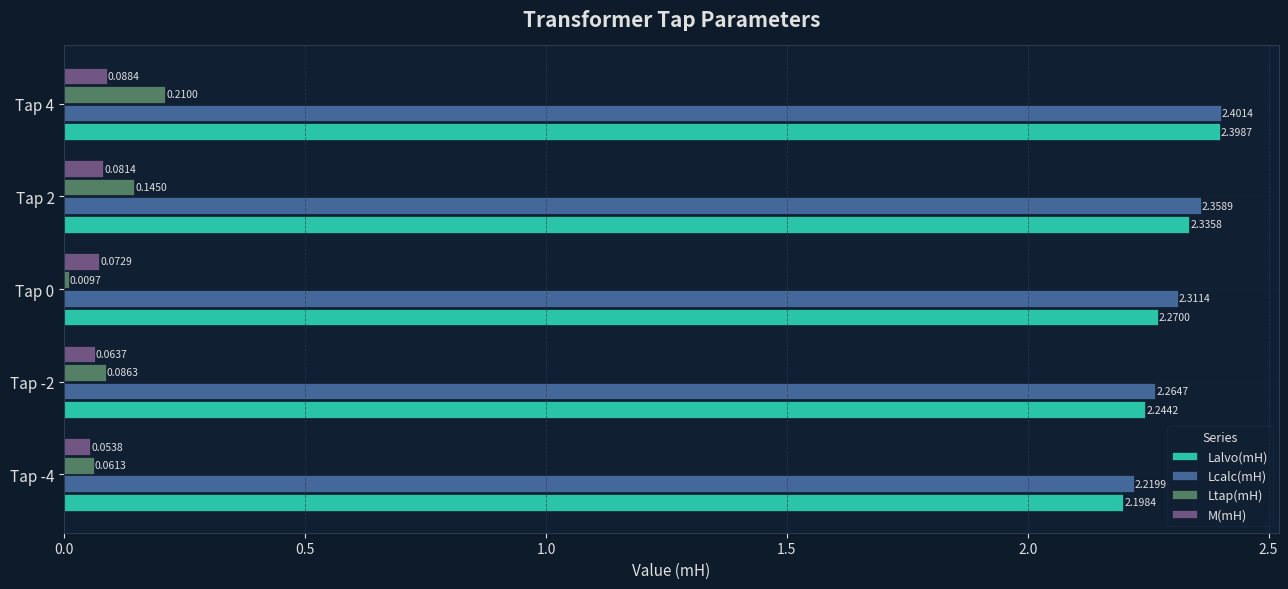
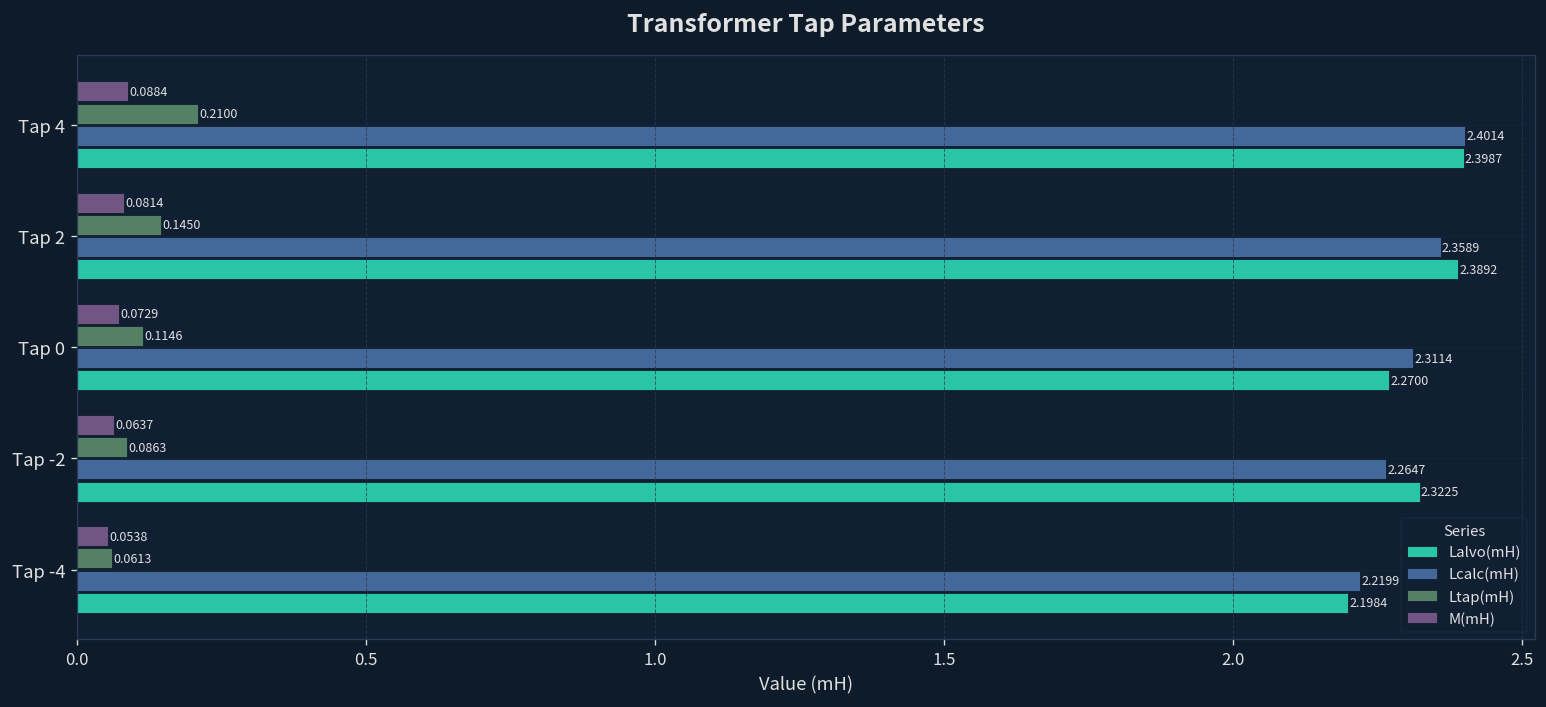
  {
    "Lalvo(mH)": {
      "Tap 4": 2.3987,
-     "Tap 2": 2.3358,
+     "Tap 2": 2.3892,
      "Tap 0": 2.2700,
-     "Tap -2": 2.2442,
+     "Tap -2": 2.3225,
      "Tap -4": 2.1984
    },
    "Ltap(mH)": {
      "Tap 4": 0.2100,
      "Tap 2": 0.1450,
-     "Tap 0": 0.0097,
+     "Tap 0": 0.1146,
      "Tap -2": 0.0863,
      "Tap -4": 0.0613
    }
  }
